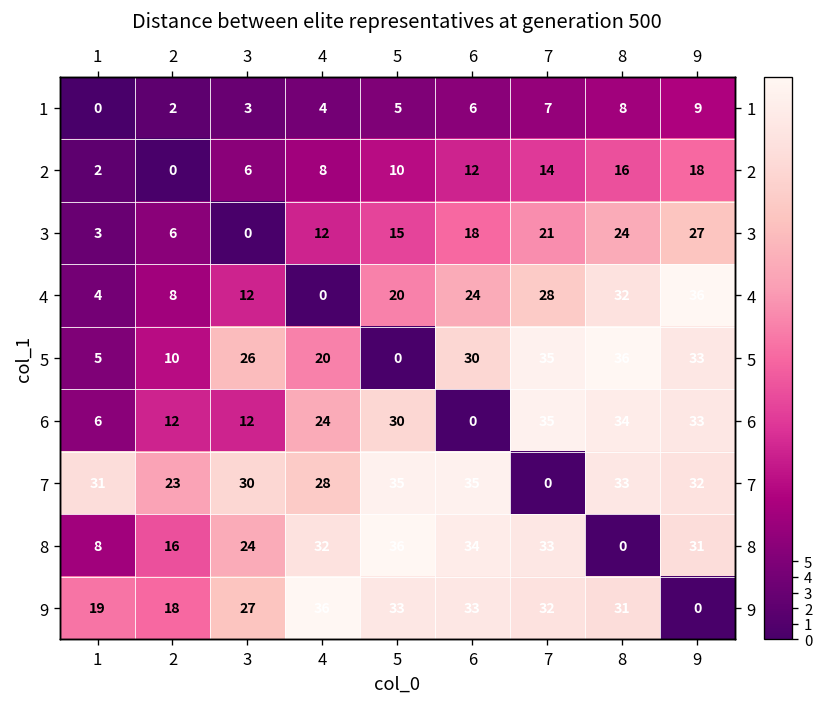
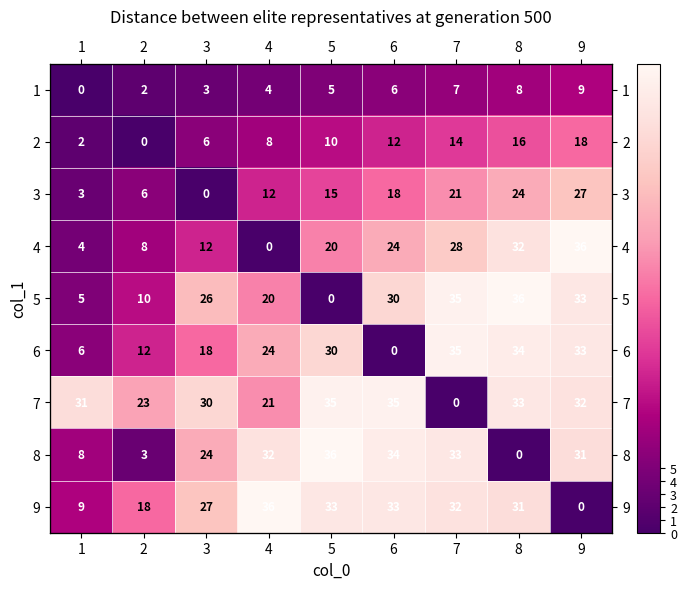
  {
    "1": {
      "1": 0,
      "2": 2,
      "3": 3,
      "4": 4,
      "5": 5,
      "6": 6,
      "7": 7,
      "8": 8,
      "9": 9
    },
    "2": {
      "1": 2,
      "2": 0,
      "3": 6,
      "4": 8,
      "5": 10,
      "6": 12,
      "7": 14,
      "8": 16,
      "9": 18
    },
    "3": {
      "1": 3,
      "2": 6,
      "3": 0,
      "4": 12,
      "5": 15,
      "6": 18,
      "7": 21,
      "8": 24,
      "9": 27
    },
    "4": {
      "1": 4,
      "2": 8,
      "3": 12,
      "4": 0,
      "5": 20,
      "6": 24,
      "7": 28
    },
    "5": {
      "1": 5,
      "2": 10,
      "3": 26,
      "4": 20,
      "5": 0,
      "6": 30
    },
    "6": {
      "1": 6,
      "2": 12,
-     "3": 12,
+     "3": 18,
      "4": 24,
      "5": 30,
      "6": 0
    },
    "7": {
      "2": 23,
      "3": 30,
-     "4": 28,
+     "4": 21,
      "7": 0
    },
    "8": {
      "1": 8,
-     "2": 16,
+     "2": 3,
      "3": 24,
      "8": 0
    },
    "9": {
-     "1": 19,
+     "1": 9,
      "2": 18,
      "3": 27,
      "9": 0
    }
  }
